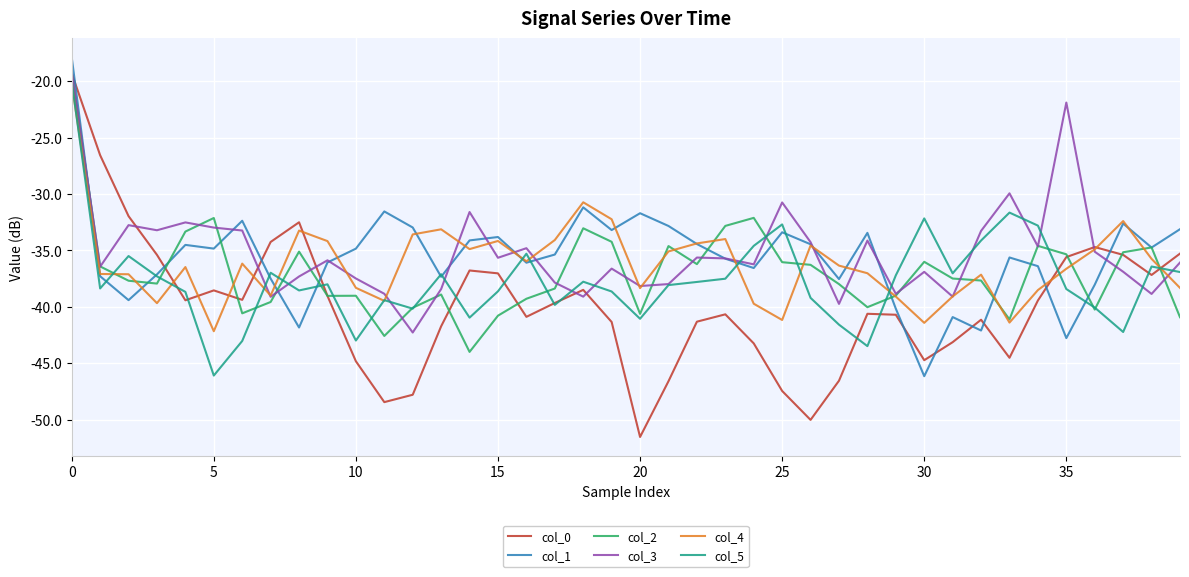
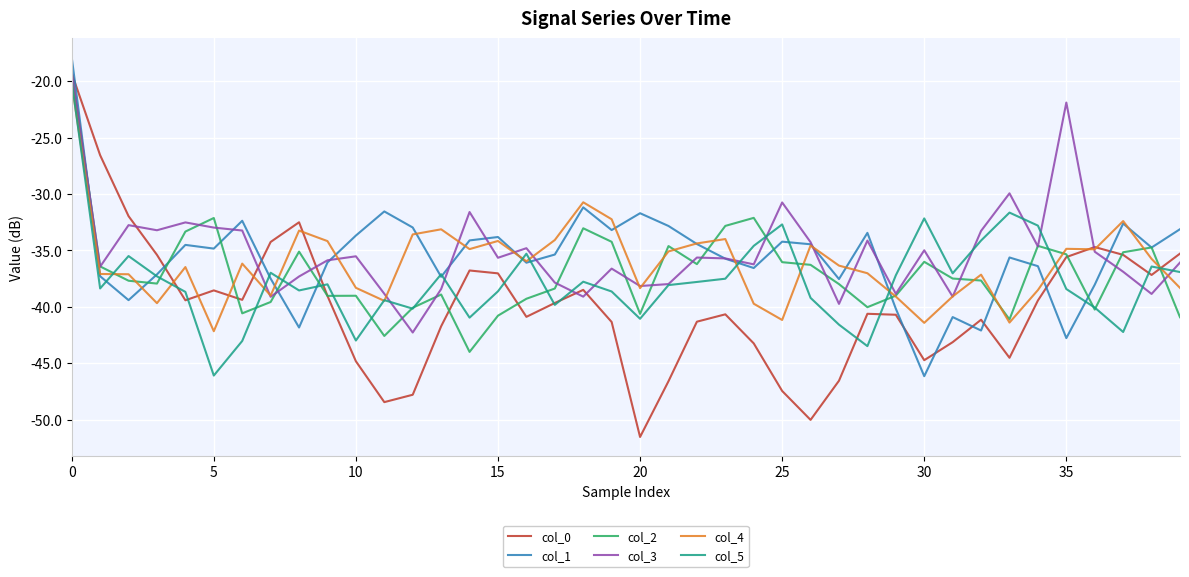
  {
    "col_0": {
      "5": -38.5,
      "10": -44.8,
      "15": -37.0,
      "20": -51.5,
      "25": -47.4,
      "30": -44.7,
      "35": -35.6
    },
    "col_1": {
      "0": -17.9,
      "5": -34.8,
-     "10": -34.8,
+     "10": -33.7,
      "15": -33.8,
      "20": -31.7,
-     "25": -33.4,
+     "25": -34.2,
      "30": -46.1,
      "35": -42.8
    },
    "col_3": {
      "5": -33.0,
-     "10": -37.5,
+     "10": -35.5,
      "15": -35.6,
      "25": -30.8,
-     "30": -36.9,
+     "30": -35.0,
      "35": -21.9
    },
    "col_4": {
      "5": -42.2,
      "10": -38.3,
      "15": -34.2,
      "25": -41.2,
      "30": -41.4,
-     "35": -36.6
+     "35": -34.9
    }
  }
